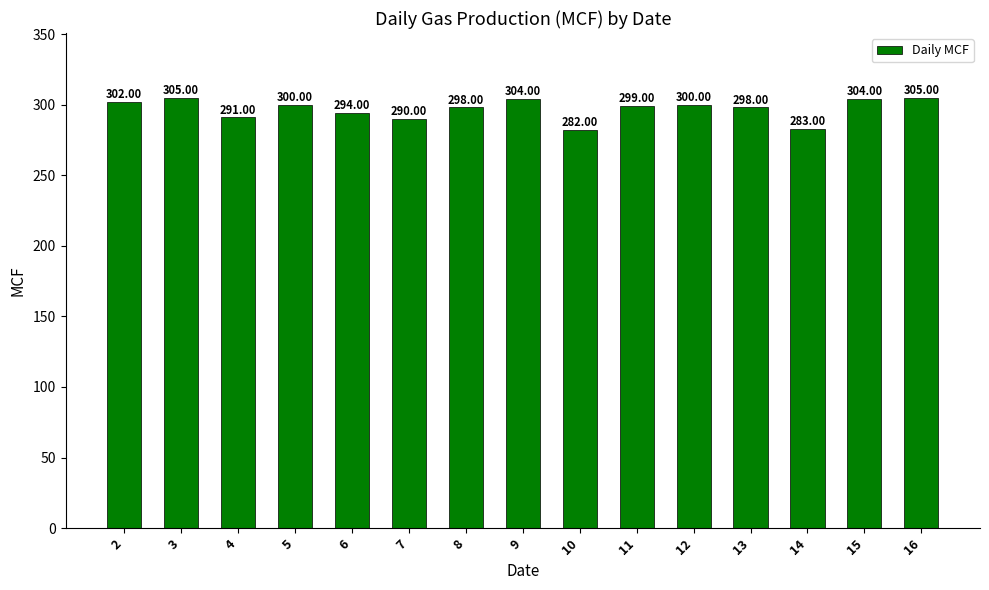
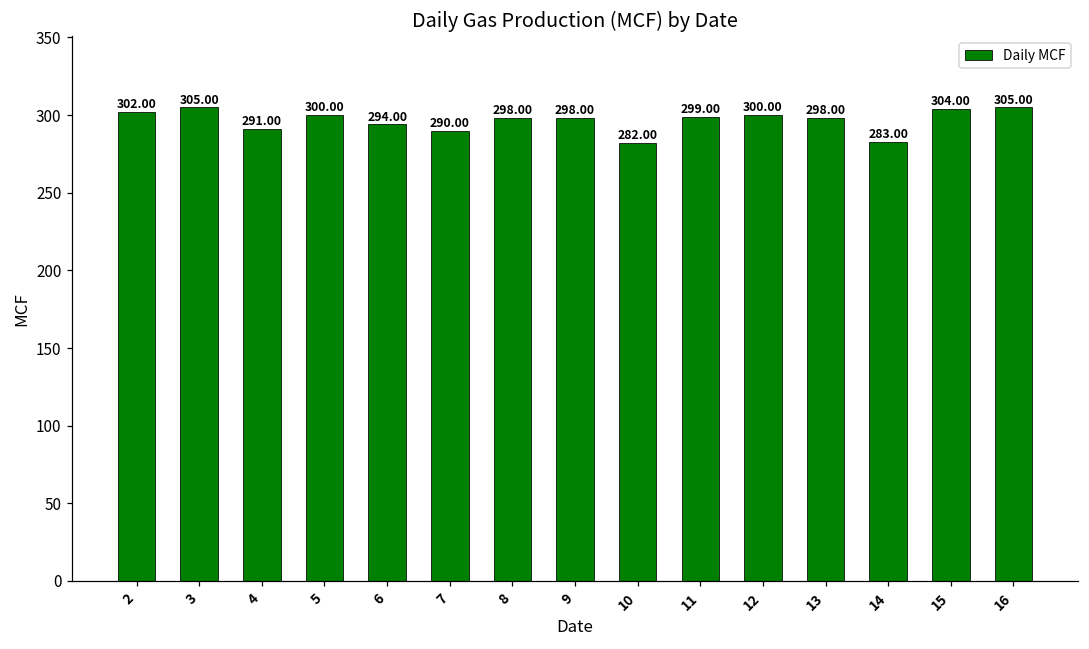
  {
    "2": 302.00,
    "3": 305.00,
    "4": 291.00,
    "5": 300.00,
    "6": 294.00,
    "7": 290.00,
    "8": 298.00,
-   "9": 304.00,
+   "9": 298.00,
    "10": 282.00,
    "11": 299.00,
    "12": 300.00,
    "13": 298.00,
    "14": 283.00,
    "15": 304.00,
    "16": 305.00
  }
